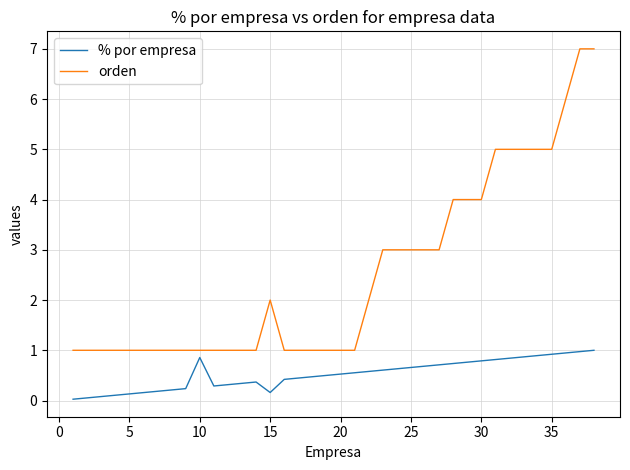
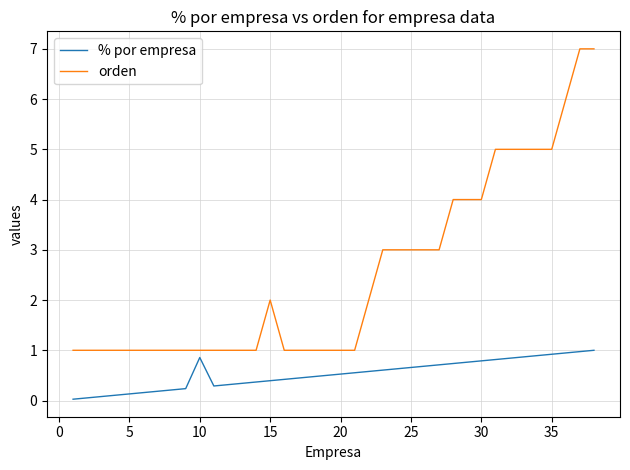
  {
    "% por empresa": {
      "5": 0.1,
      "10": 0.9,
-     "15": 0.2,
+     "15": 0.4,
      "20": 0.5,
      "25": 0.7,
      "30": 0.8,
      "35": 0.9
    },
    "orden": {
      "5": 1.0,
      "10": 1.0,
      "15": 2.0,
      "20": 1.0,
      "25": 3.0,
      "30": 4.0,
      "35": 5.0
    }
  }
